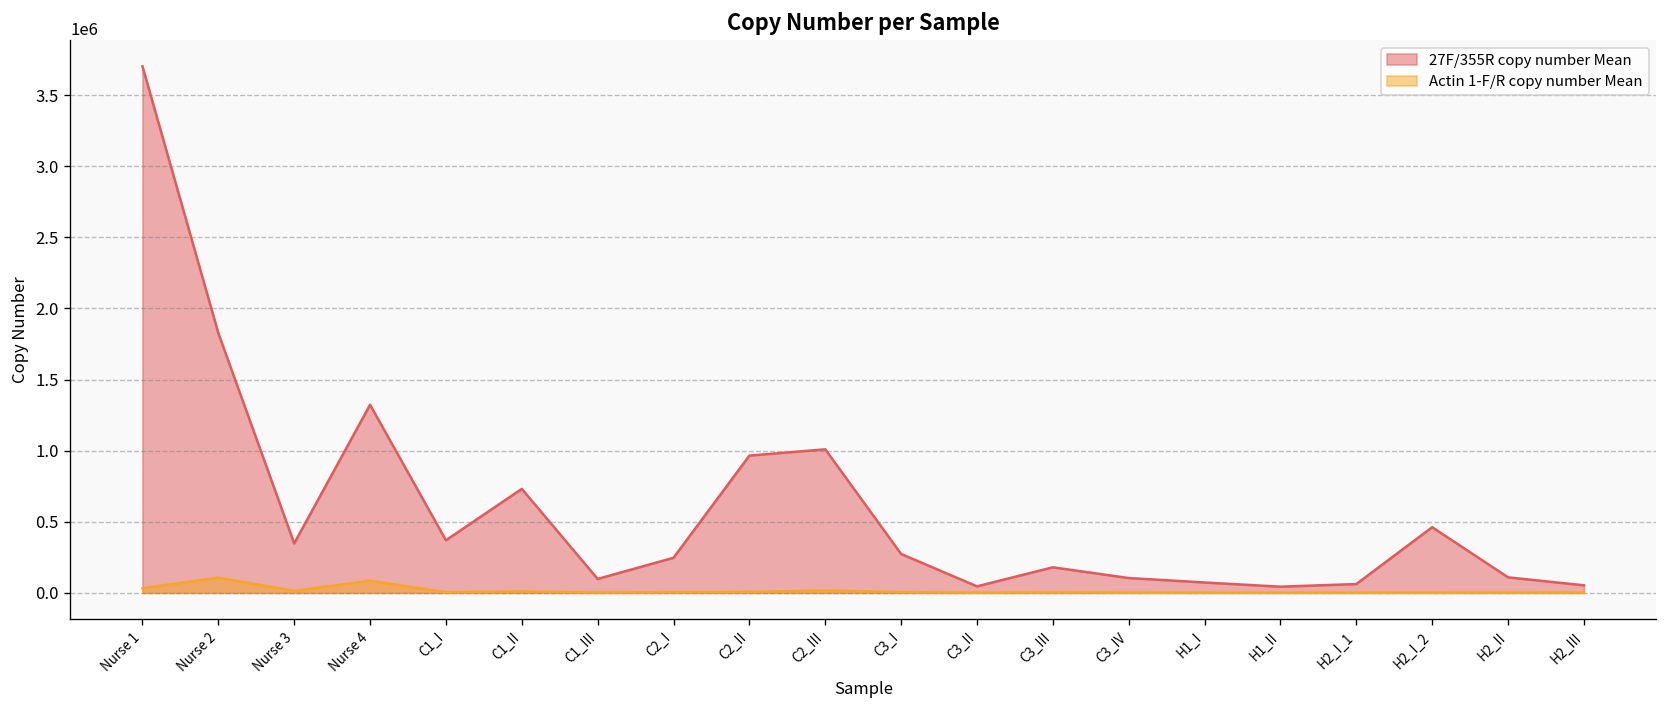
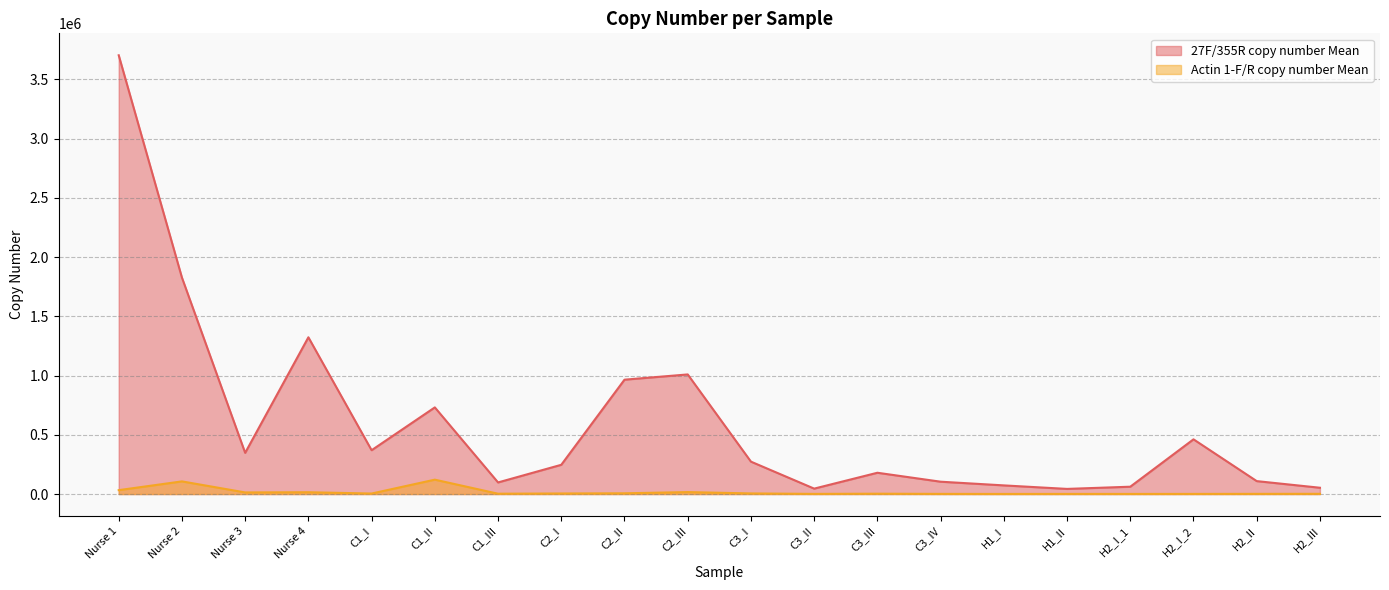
  {
    "27F/355R copy number Mean": {
      "Nurse 1": 3700000,
      "Nurse 2": 1830000,
      "Nurse 3": 350000,
      "Nurse 4": 1320000,
      "C1_I": 370000,
      "C1_II": 730000,
      "C1_III": 100000,
      "C2_I": 250000,
      "C2_II": 970000,
      "C2_III": 1010000,
      "C3_I": 270000,
      "C3_II": 50000,
      "C3_III": 180000,
      "C3_IV": 100000,
      "H1_I": 70000,
      "H1_II": 40000,
      "H2_I_1": 60000,
      "H2_I_2": 460000,
      "H2_II": 110000,
      "H2_III": 50000
    },
    "Actin 1-F/R copy number Mean": {
      "Nurse 1": 30000,
      "Nurse 2": 110000,
      "Nurse 3": 10000,
-     "Nurse 4": 90000,
+     "Nurse 4": 20000,
      "C1_I": 0,
-     "C1_II": 10000,
+     "C1_II": 120000,
      "C1_III": 0,
      "C2_I": 0,
      "C2_II": 10000,
      "C2_III": 20000,
      "C3_I": 10000,
      "C3_II": 0,
      "C3_III": 0,
      "C3_IV": 0,
      "H1_I": 0,
      "H1_II": 0,
      "H2_I_1": 0,
      "H2_I_2": 0,
      "H2_II": 0,
      "H2_III": 0
    }
  }
